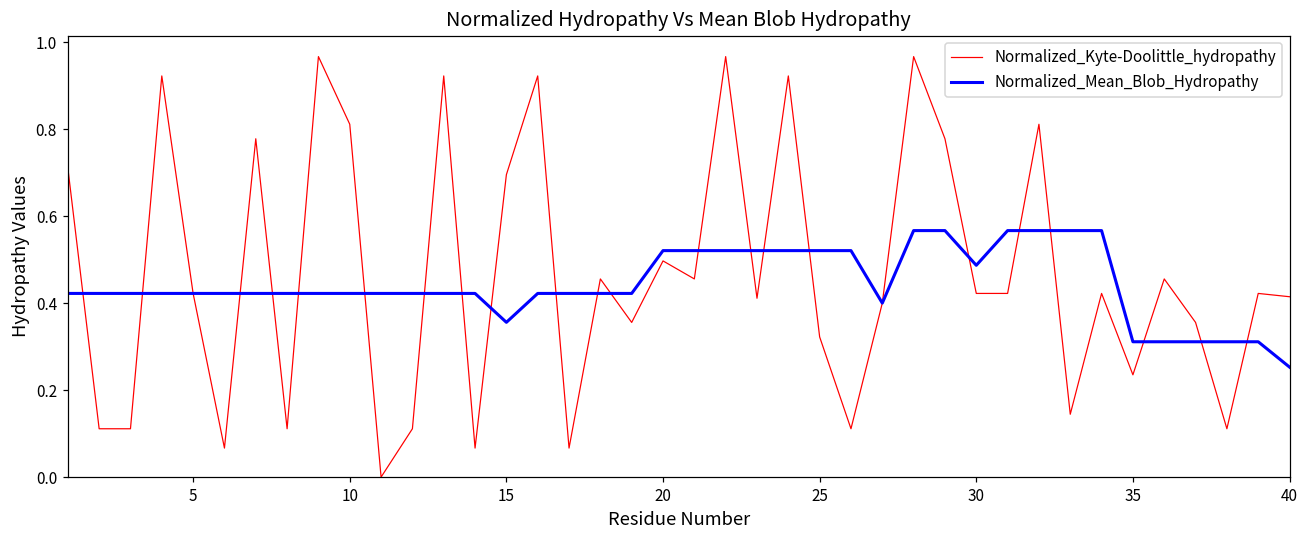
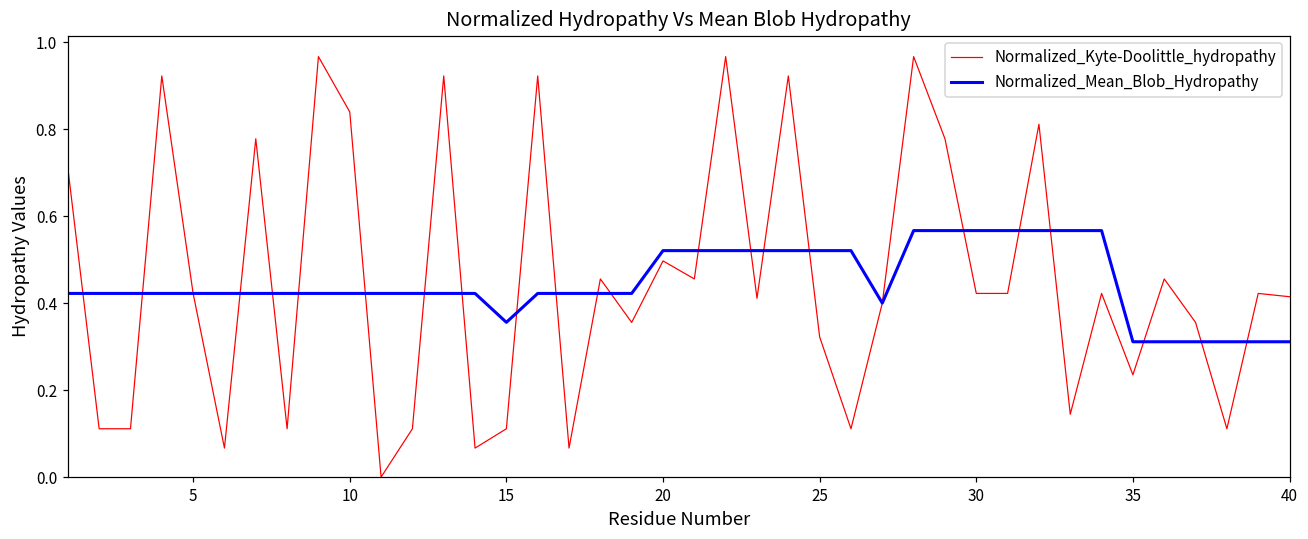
  {
    "Normalized_Kyte-Doolittle_hydropathy": {
-     "10": 0.81,
-     "15": 0.70,
+     "10": 0.84,
+     "15": 0.11,
      "20": 0.50,
      "25": 0.32,
      "30": 0.42,
      "35": 0.24,
      "40": 0.41
    },
    "Normalized_Mean_Blob_Hydropathy": {
      "10": 0.42,
      "15": 0.36,
      "20": 0.52,
      "25": 0.52,
-     "30": 0.49,
+     "30": 0.57,
      "35": 0.31,
-     "40": 0.25
+     "40": 0.31
    }
  }
